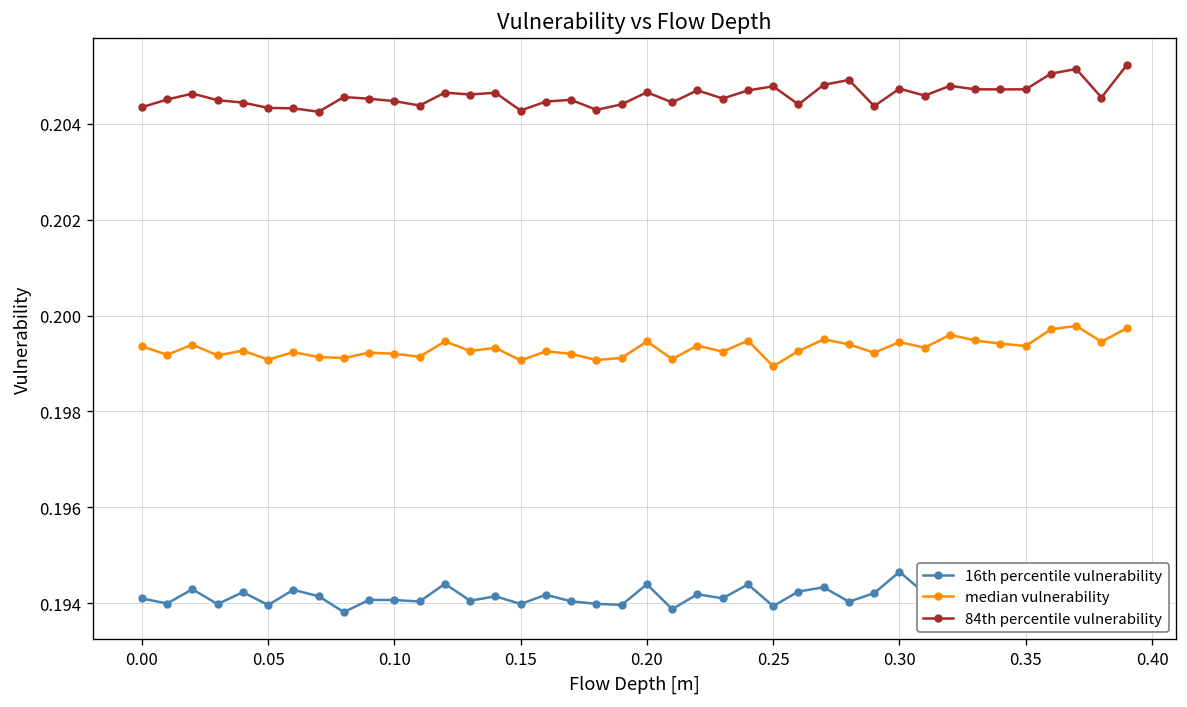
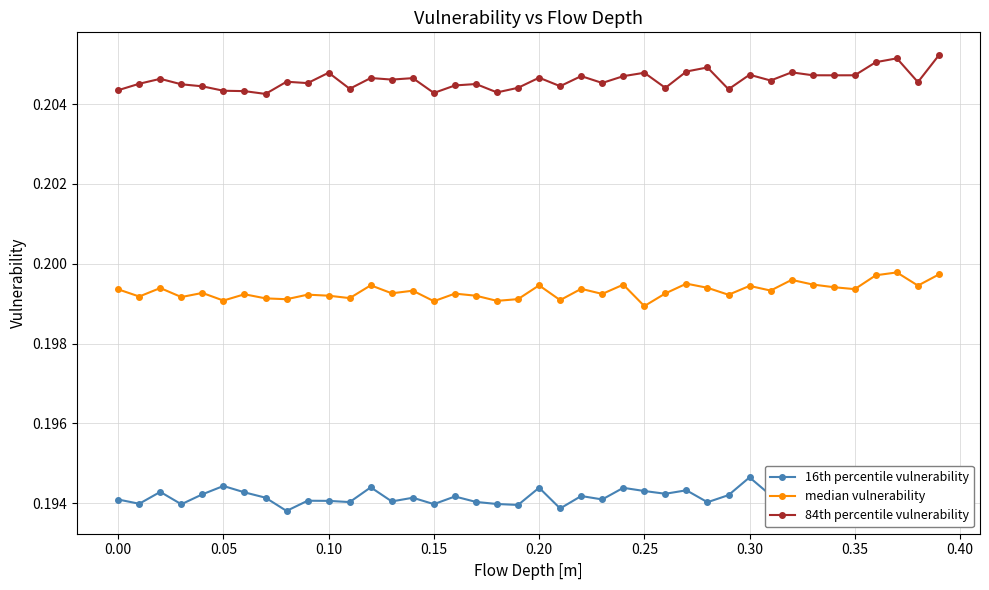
  {
    "16th percentile vulnerability": {
      "0.00": 0.1941,
-     "0.05": 0.1940,
+     "0.05": 0.1944,
      "0.10": 0.1941,
      "0.15": 0.1940,
      "0.20": 0.1944,
-     "0.25": 0.1939,
+     "0.25": 0.1943,
      "0.30": 0.1947
    },
    "median vulnerability": {
      "0.00": 0.1994,
      "0.05": 0.1991,
      "0.10": 0.1992,
      "0.15": 0.1991,
      "0.20": 0.1995,
      "0.25": 0.1989,
      "0.30": 0.1994,
      "0.35": 0.1994
    },
    "84th percentile vulnerability": {
      "0.00": 0.2043,
      "0.05": 0.2043,
-     "0.10": 0.2045,
+     "0.10": 0.2048,
      "0.15": 0.2043,
      "0.20": 0.2047,
      "0.25": 0.2048,
      "0.30": 0.2047,
      "0.35": 0.2047
    }
  }
